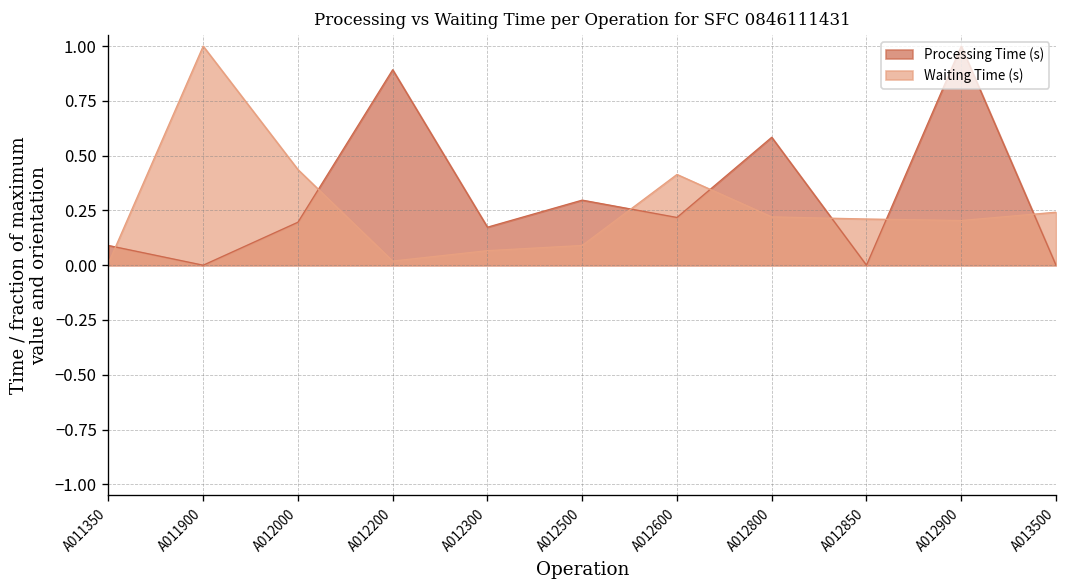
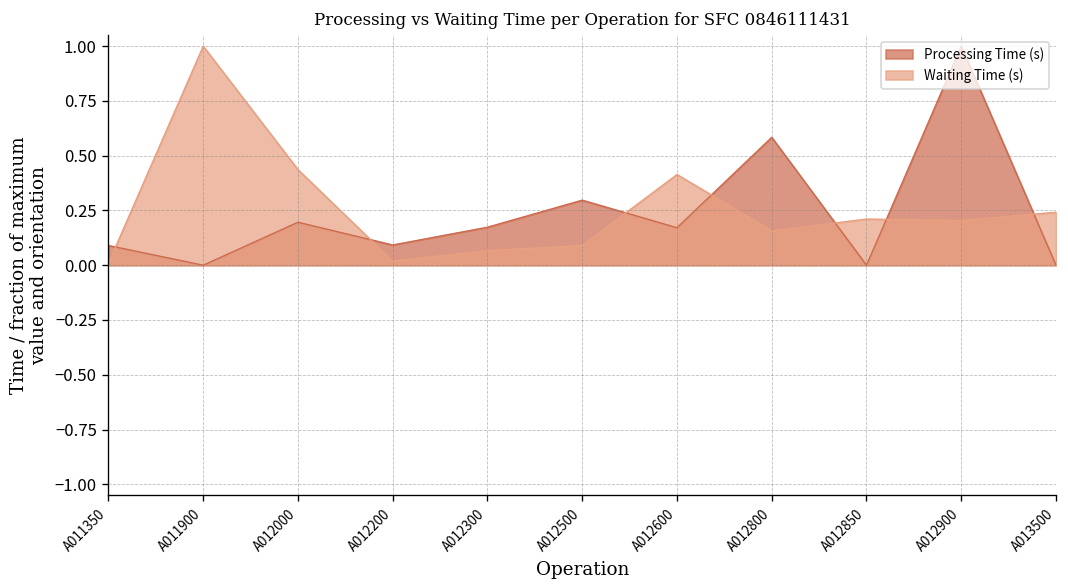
  {
    "Processing Time (s)": {
      "A011350": 0.09,
      "A011900": 0.00,
      "A012000": 0.20,
-     "A012200": 0.89,
+     "A012200": 0.09,
      "A012300": 0.17,
      "A012500": 0.30,
-     "A012600": 0.22,
+     "A012600": 0.17,
      "A012800": 0.58,
      "A012850": 0.00,
      "A013500": 0.00
    },
    "Waiting Time (s)": {
      "A011350": 0.01,
      "A011900": 1.00,
      "A012000": 0.44,
      "A012200": 0.02,
      "A012300": 0.07,
      "A012500": 0.09,
      "A012600": 0.41,
-     "A012800": 0.22,
+     "A012800": 0.16,
      "A012850": 0.21,
      "A012900": 0.20,
      "A013500": 0.24
    }
  }
